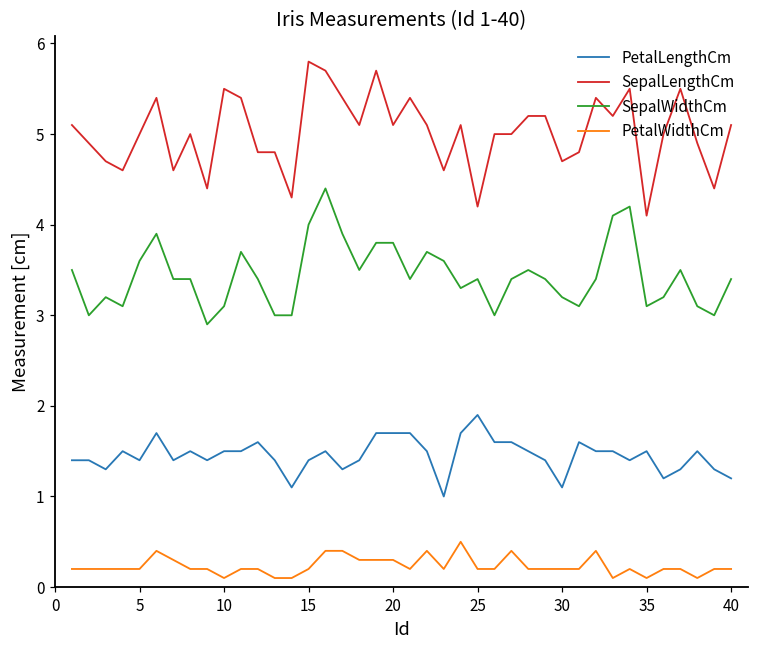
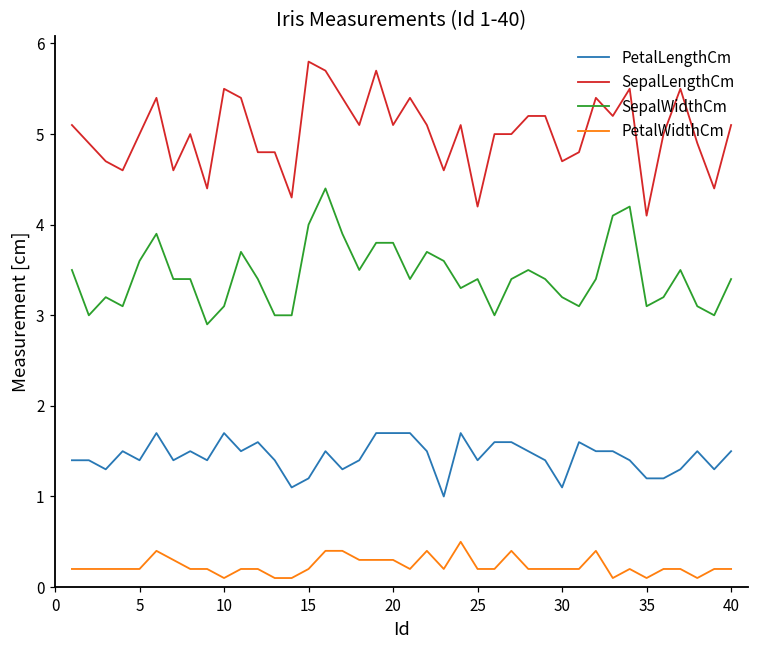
  {
    "PetalLengthCm": {
      "5": 1.4,
-     "10": 1.5,
-     "15": 1.4,
+     "10": 1.7,
+     "15": 1.2,
      "20": 1.7,
-     "25": 1.9,
+     "25": 1.4,
      "30": 1.1,
-     "35": 1.5,
-     "40": 1.2
+     "35": 1.2,
+     "40": 1.5
    },
    "SepalLengthCm": {
      "5": 5.0,
      "10": 5.5,
      "15": 5.8,
      "20": 5.1,
      "25": 4.2,
      "30": 4.7,
      "35": 4.1,
      "40": 5.1
    },
    "SepalWidthCm": {
      "5": 3.6,
      "10": 3.1,
      "15": 4.0,
      "20": 3.8,
      "25": 3.4,
      "30": 3.2,
      "35": 3.1,
      "40": 3.4
    },
    "PetalWidthCm": {
      "5": 0.2,
      "10": 0.1,
      "15": 0.2,
      "20": 0.3,
      "25": 0.2,
      "30": 0.2,
      "35": 0.1,
      "40": 0.2
    }
  }
